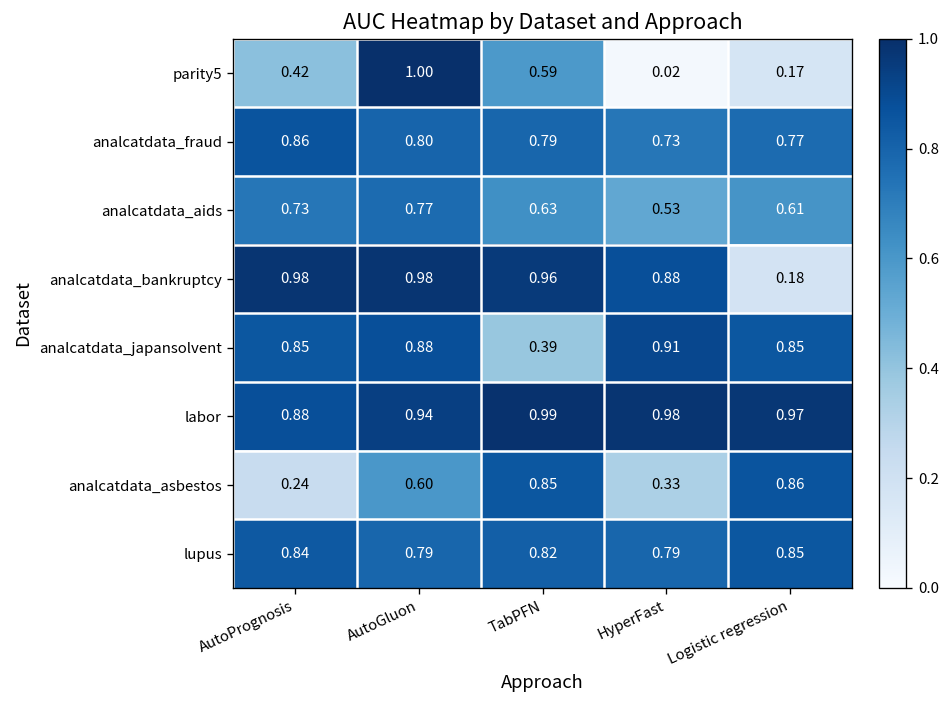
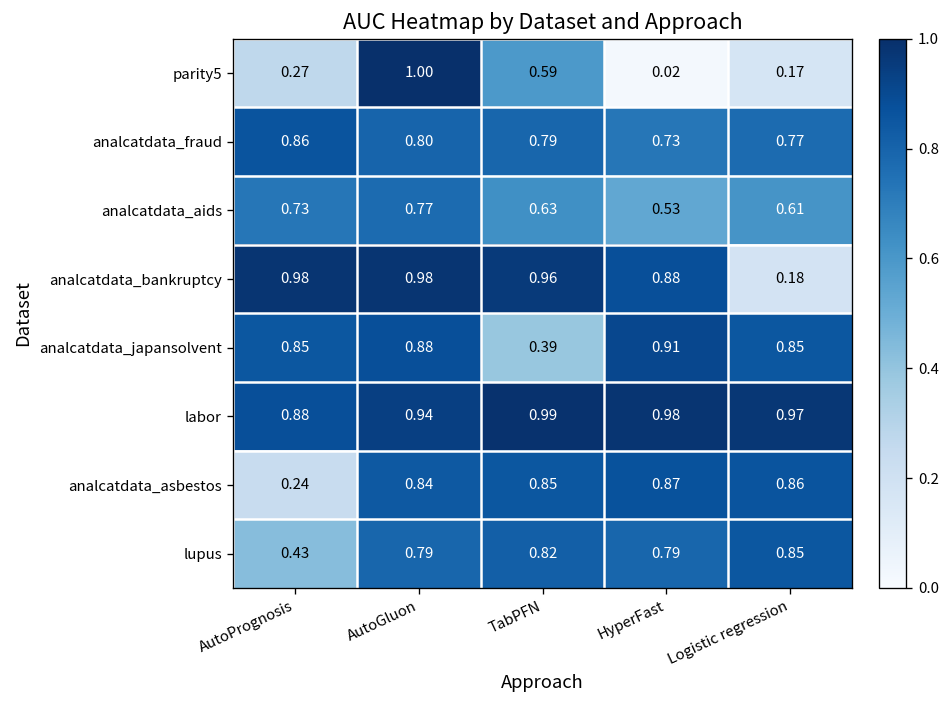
  {
    "parity5": {
-     "AutoPrognosis": 0.42,
+     "AutoPrognosis": 0.27,
      "AutoGluon": 1.00,
      "TabPFN": 0.59,
      "HyperFast": 0.02,
      "Logistic regression": 0.17
    },
    "analcatdata_fraud": {
      "AutoPrognosis": 0.86,
      "AutoGluon": 0.80,
      "TabPFN": 0.79,
      "HyperFast": 0.73,
      "Logistic regression": 0.77
    },
    "analcatdata_aids": {
      "AutoPrognosis": 0.73,
      "AutoGluon": 0.77,
      "TabPFN": 0.63,
      "HyperFast": 0.53,
      "Logistic regression": 0.61
    },
    "analcatdata_bankruptcy": {
      "AutoPrognosis": 0.98,
      "AutoGluon": 0.98,
      "TabPFN": 0.96,
      "HyperFast": 0.88,
      "Logistic regression": 0.18
    },
    "analcatdata_japansolvent": {
      "AutoPrognosis": 0.85,
      "AutoGluon": 0.88,
      "TabPFN": 0.39,
      "HyperFast": 0.91,
      "Logistic regression": 0.85
    },
    "labor": {
      "AutoPrognosis": 0.88,
      "AutoGluon": 0.94,
      "TabPFN": 0.99,
      "HyperFast": 0.98,
      "Logistic regression": 0.97
    },
    "analcatdata_asbestos": {
      "AutoPrognosis": 0.24,
-     "AutoGluon": 0.60,
+     "AutoGluon": 0.84,
      "TabPFN": 0.85,
-     "HyperFast": 0.33,
+     "HyperFast": 0.87,
      "Logistic regression": 0.86
    },
    "lupus": {
-     "AutoPrognosis": 0.84,
+     "AutoPrognosis": 0.43,
      "AutoGluon": 0.79,
      "TabPFN": 0.82,
      "HyperFast": 0.79,
      "Logistic regression": 0.85
    }
  }
